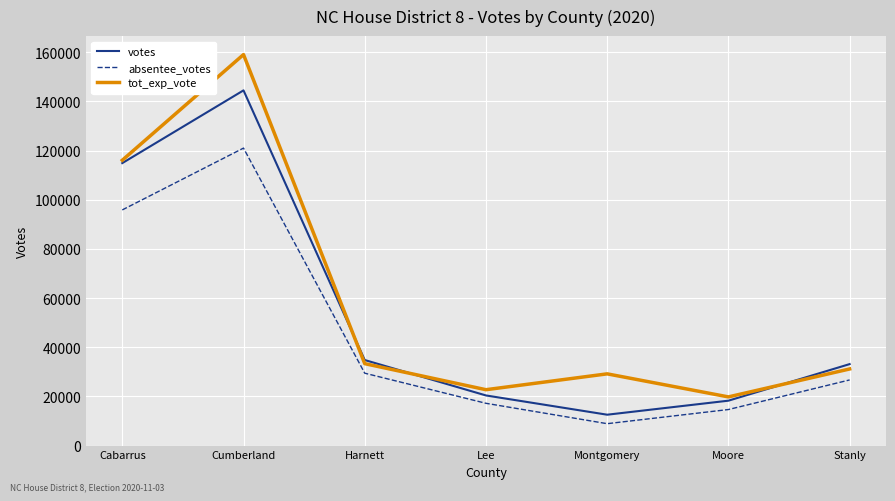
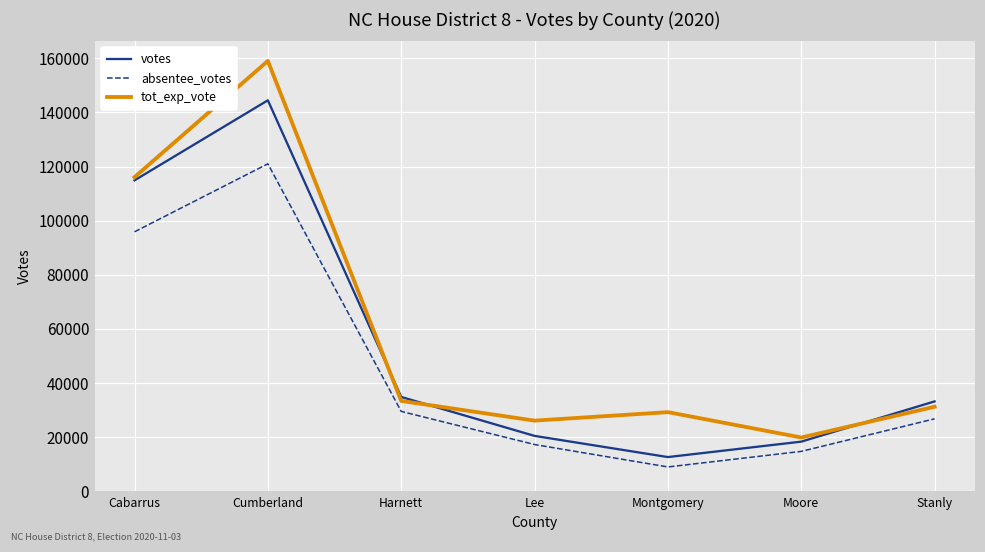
  {
    "tot_exp_vote": {
      "Cabarrus": 116000,
      "Cumberland": 159000,
      "Harnett": 33000,
-     "Lee": 23000,
+     "Lee": 26000,
      "Montgomery": 29000,
      "Moore": 20000,
      "Stanly": 31000
    }
  }
